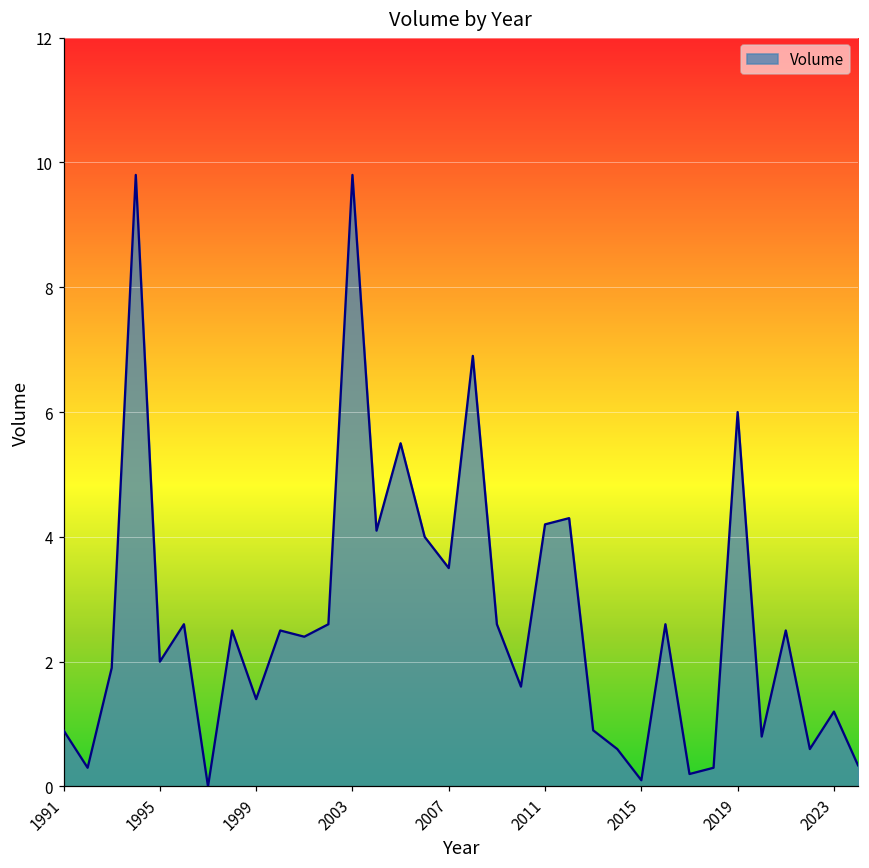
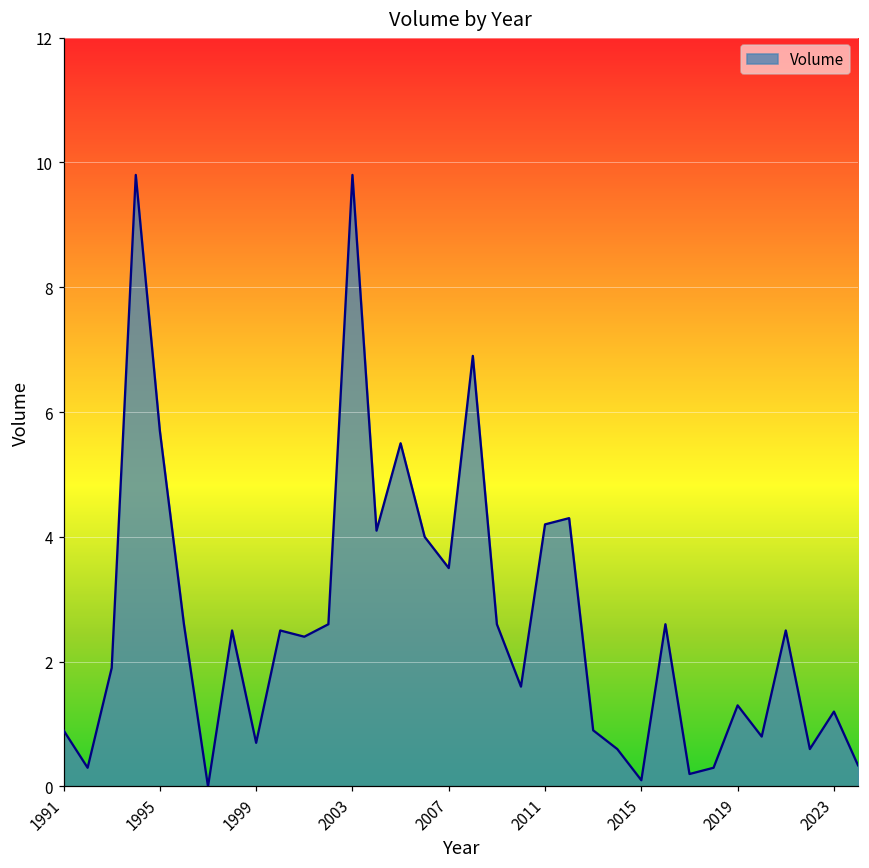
  {
    "1991": 0.9,
-   "1995": 2.0,
-   "1999": 1.4,
+   "1995": 5.7,
+   "1999": 0.7,
    "2003": 9.8,
    "2007": 3.5,
    "2011": 4.2,
    "2015": 0.1,
-   "2019": 6.0,
+   "2019": 1.3,
    "2023": 1.2
  }
